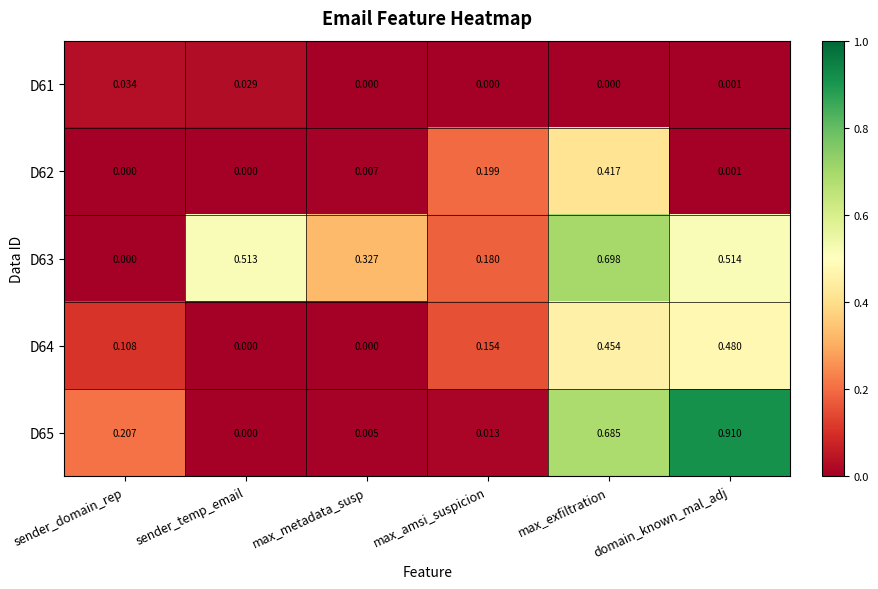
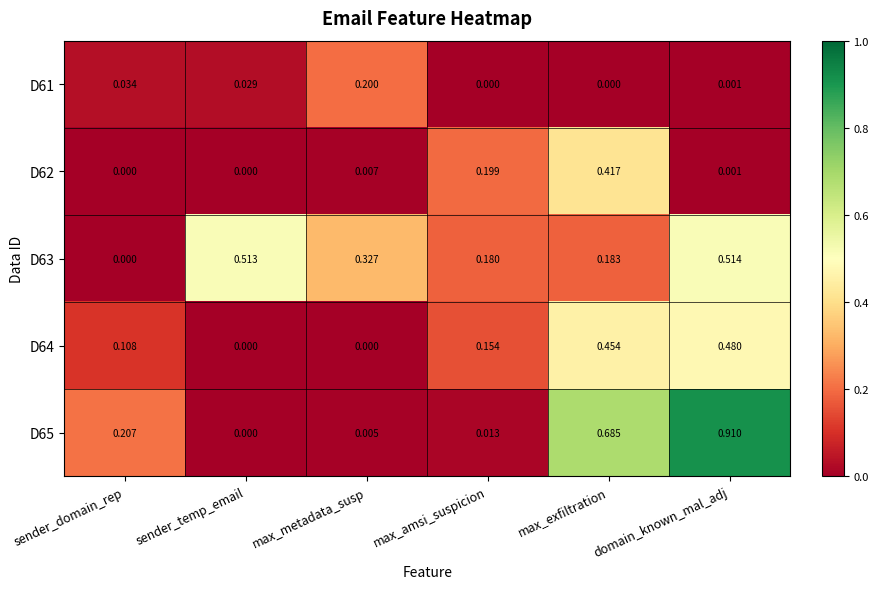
  {
    "D61": {
      "sender_domain_rep": 0.034,
      "sender_temp_email": 0.029,
-     "max_metadata_susp": 0.000,
+     "max_metadata_susp": 0.200,
      "max_amsi_suspicion": 0.000,
      "max_exfiltration": 0.000,
      "domain_known_mal_adj": 0.001
    },
    "D62": {
      "sender_domain_rep": 0.000,
      "sender_temp_email": 0.000,
      "max_metadata_susp": 0.007,
      "max_amsi_suspicion": 0.199,
      "max_exfiltration": 0.417,
      "domain_known_mal_adj": 0.001
    },
    "D63": {
      "sender_domain_rep": 0.000,
      "sender_temp_email": 0.513,
      "max_metadata_susp": 0.327,
      "max_amsi_suspicion": 0.180,
-     "max_exfiltration": 0.698,
+     "max_exfiltration": 0.183,
      "domain_known_mal_adj": 0.514
    },
    "D64": {
      "sender_domain_rep": 0.108,
      "sender_temp_email": 0.000,
      "max_metadata_susp": 0.000,
      "max_amsi_suspicion": 0.154,
      "max_exfiltration": 0.454,
      "domain_known_mal_adj": 0.480
    },
    "D65": {
      "sender_domain_rep": 0.207,
      "sender_temp_email": 0.000,
      "max_metadata_susp": 0.005,
      "max_amsi_suspicion": 0.013,
      "max_exfiltration": 0.685,
      "domain_known_mal_adj": 0.910
    }
  }
